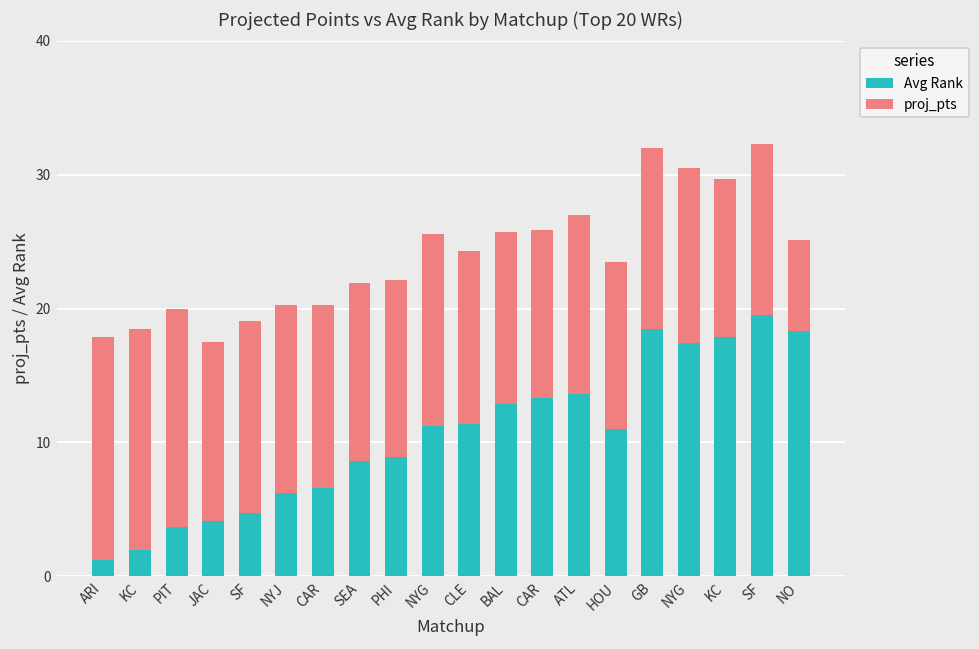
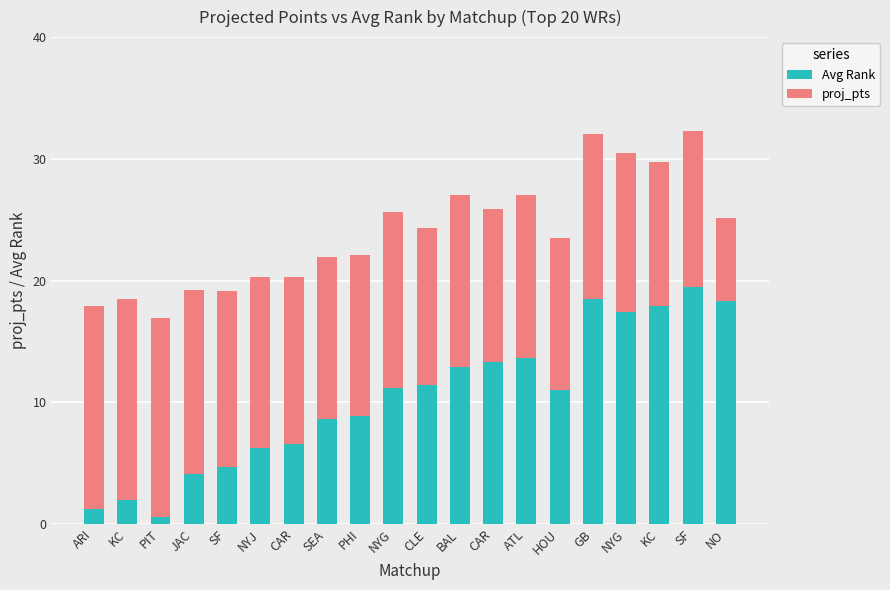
  {
    "Avg Rank": {
      "ARI": 1.2,
-     "PIT": 3.7,
+     "PIT": 0.6,
      "JAC": 4.1,
      "NYJ": 6.2,
      "SEA": 8.6,
      "PHI": 8.9,
      "CLE": 11.4,
      "BAL": 12.9,
      "ATL": 13.6,
      "HOU": 11.0,
      "GB": 18.5,
      "NO": 18.3
    },
    "proj_pts": {
      "ARI": 16.7,
      "PIT": 16.3,
-     "JAC": 13.4,
+     "JAC": 15.1,
      "NYJ": 14.1,
      "SEA": 13.3,
      "PHI": 13.2,
      "CLE": 12.9,
-     "BAL": 12.8,
+     "BAL": 14.1,
      "ATL": 13.4,
      "HOU": 12.5,
      "GB": 13.5,
      "NO": 6.8
    }
  }
